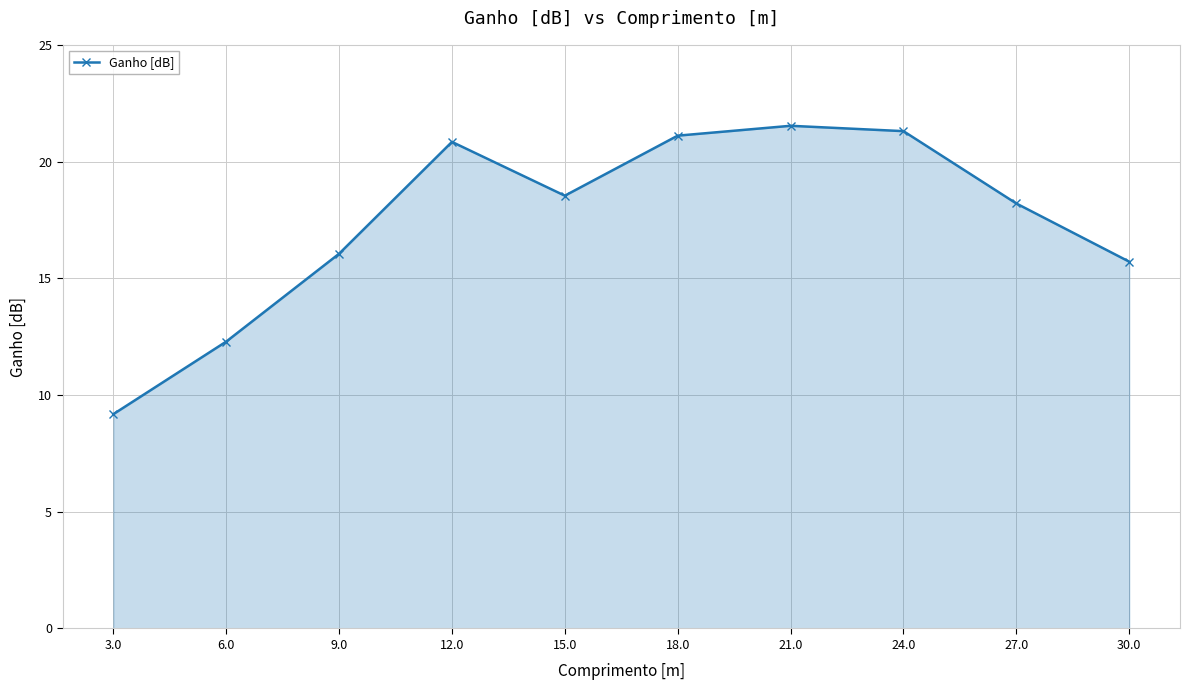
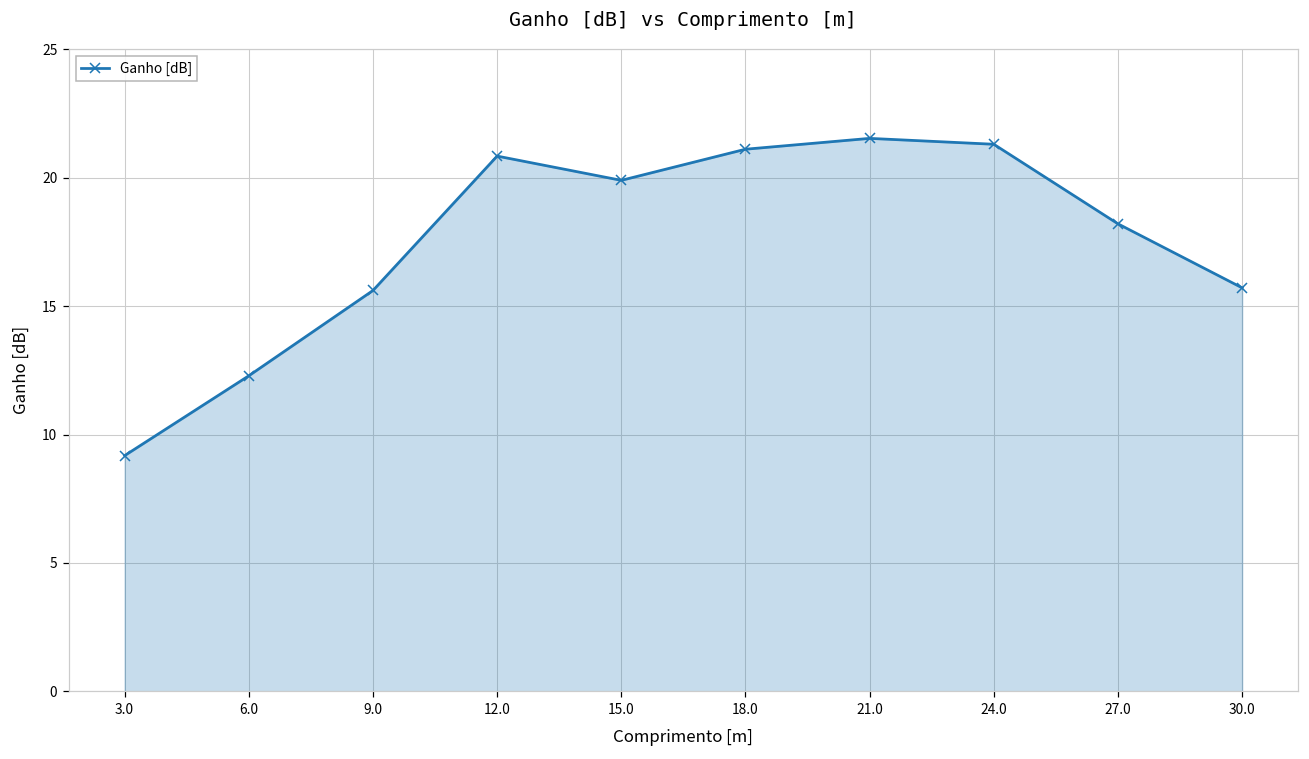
  {
    "3.0": 9.2,
    "6.0": 12.3,
-   "9.0": 16.1,
+   "9.0": 15.6,
    "12.0": 20.8,
-   "15.0": 18.5,
+   "15.0": 19.9,
    "18.0": 21.1,
    "21.0": 21.5,
    "24.0": 21.3,
    "27.0": 18.2,
    "30.0": 15.7
  }
